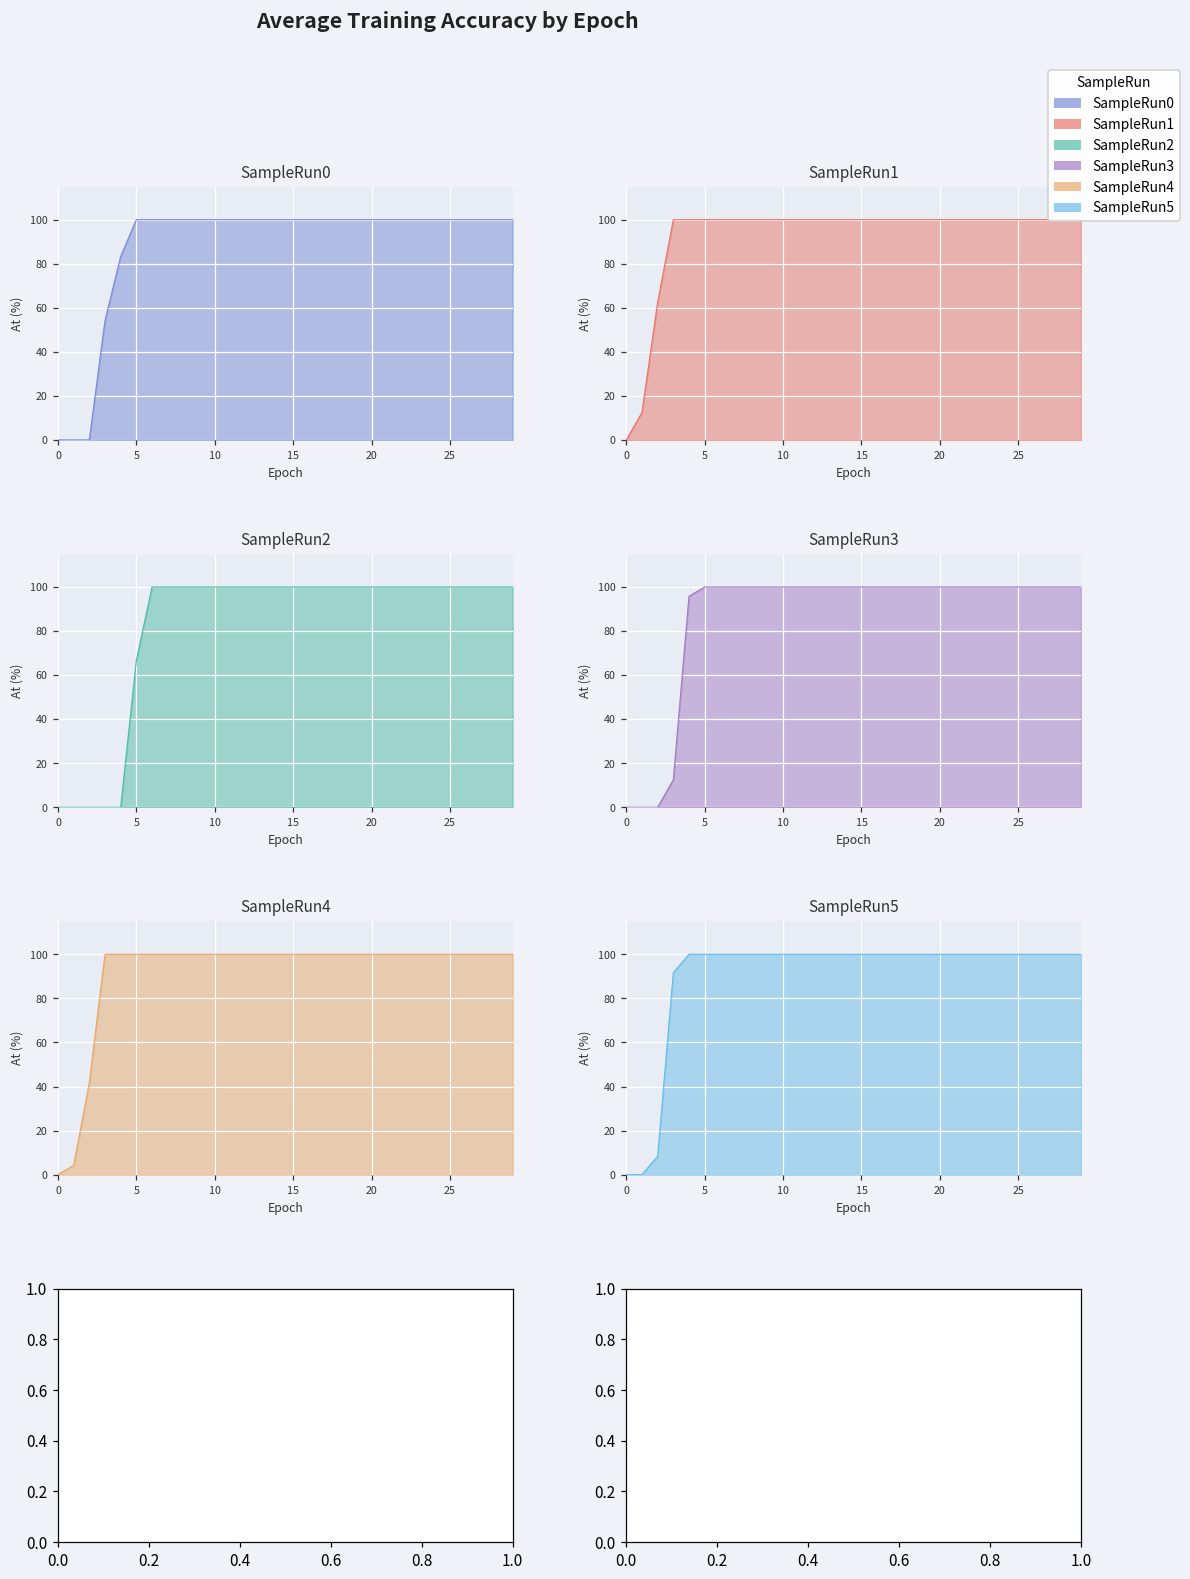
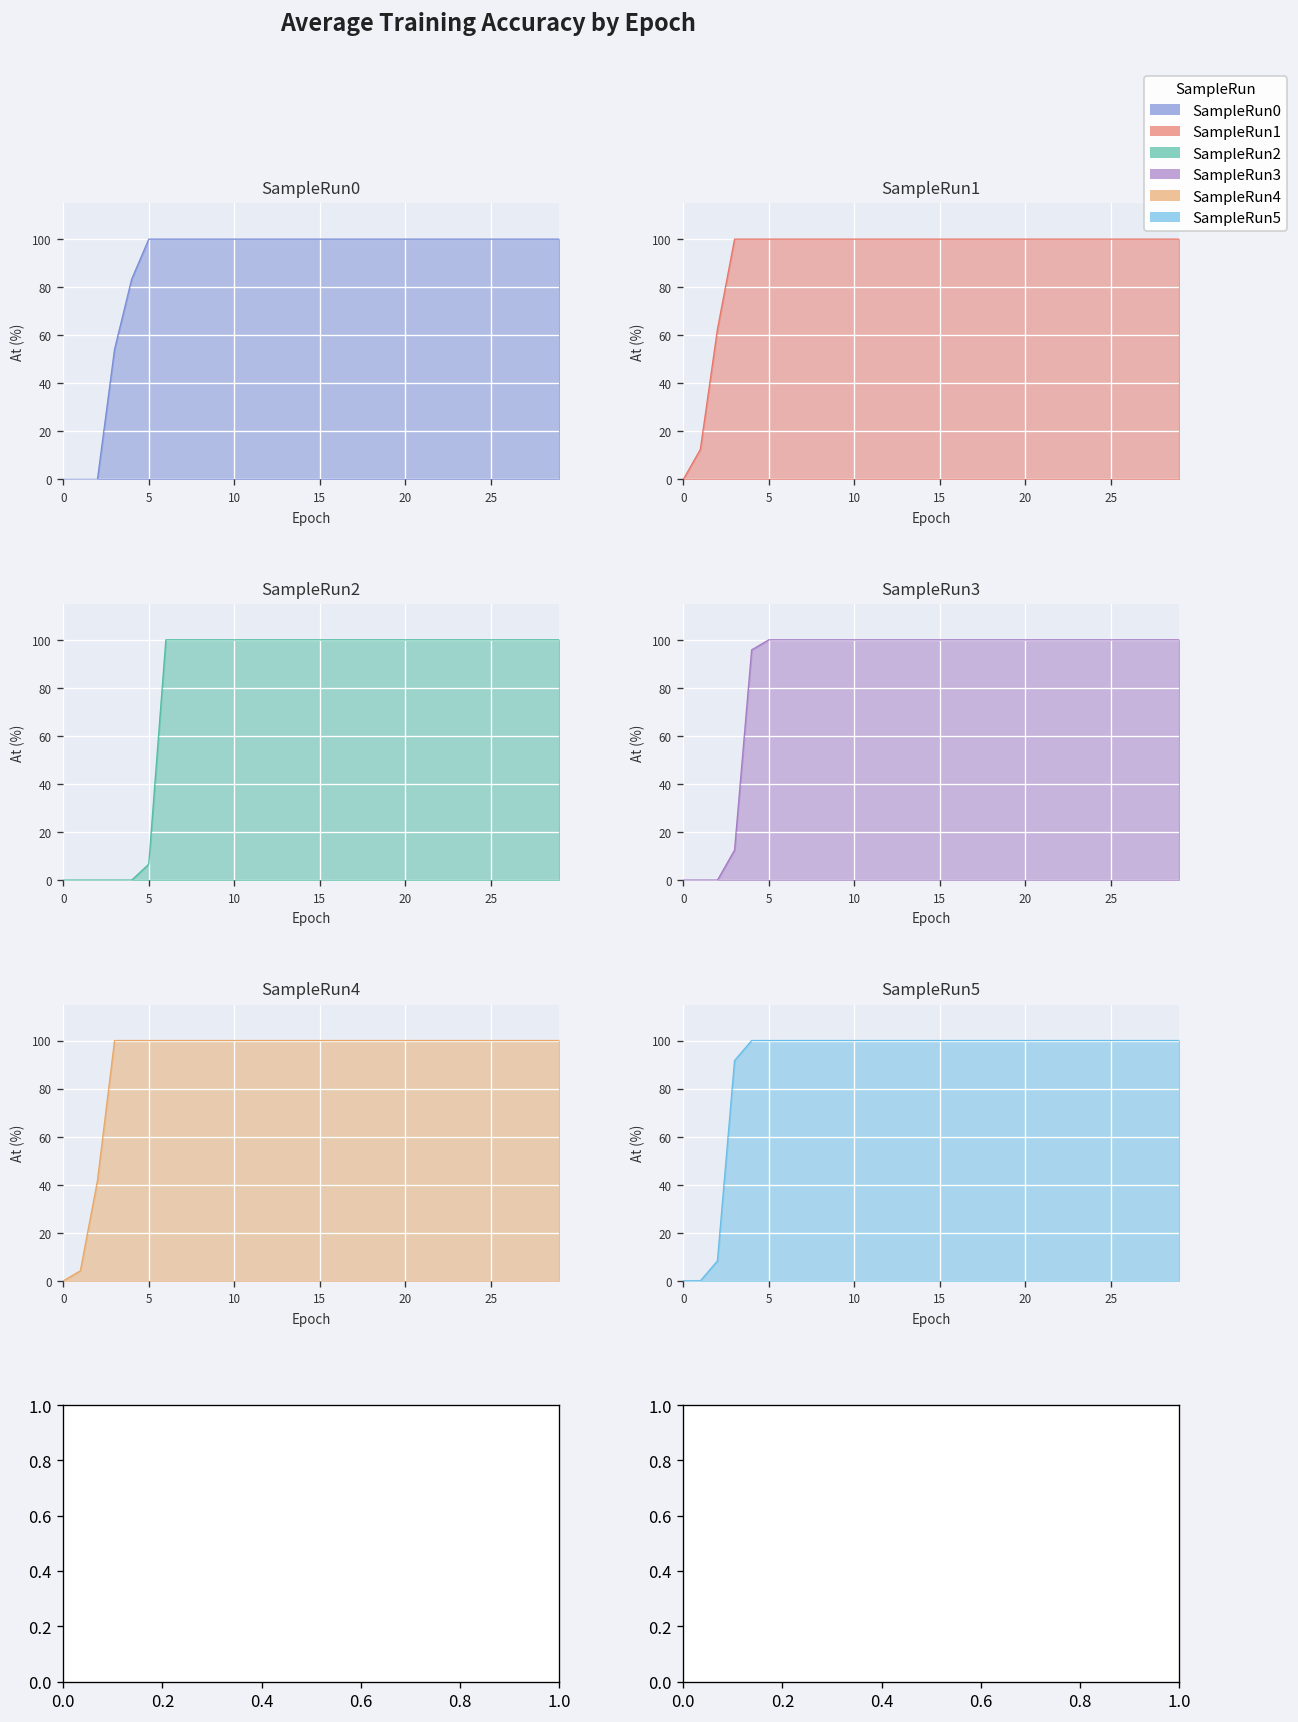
  {
    "SampleRun0": {
      "0": 0,
      "5": 100,
      "10": 100,
      "15": 100,
      "20": 100,
      "25": 100
    },
    "SampleRun1": {
      "0": 0,
      "5": 100,
      "10": 100,
      "15": 100,
      "20": 100,
      "25": 100
    },
    "SampleRun2": {
      "0": 0,
-     "5": 67,
+     "5": 7,
      "10": 100,
      "15": 100,
      "20": 100,
      "25": 100
    },
    "SampleRun3": {
      "0": 0,
      "5": 100,
      "10": 100,
      "15": 100,
      "20": 100,
      "25": 100
    },
    "SampleRun4": {
      "0": 0,
      "5": 100,
      "10": 100,
      "15": 100,
      "20": 100,
      "25": 100
    },
    "SampleRun5": {
      "0": 0,
      "5": 100,
      "10": 100,
      "15": 100,
      "20": 100,
      "25": 100
    }
  }
